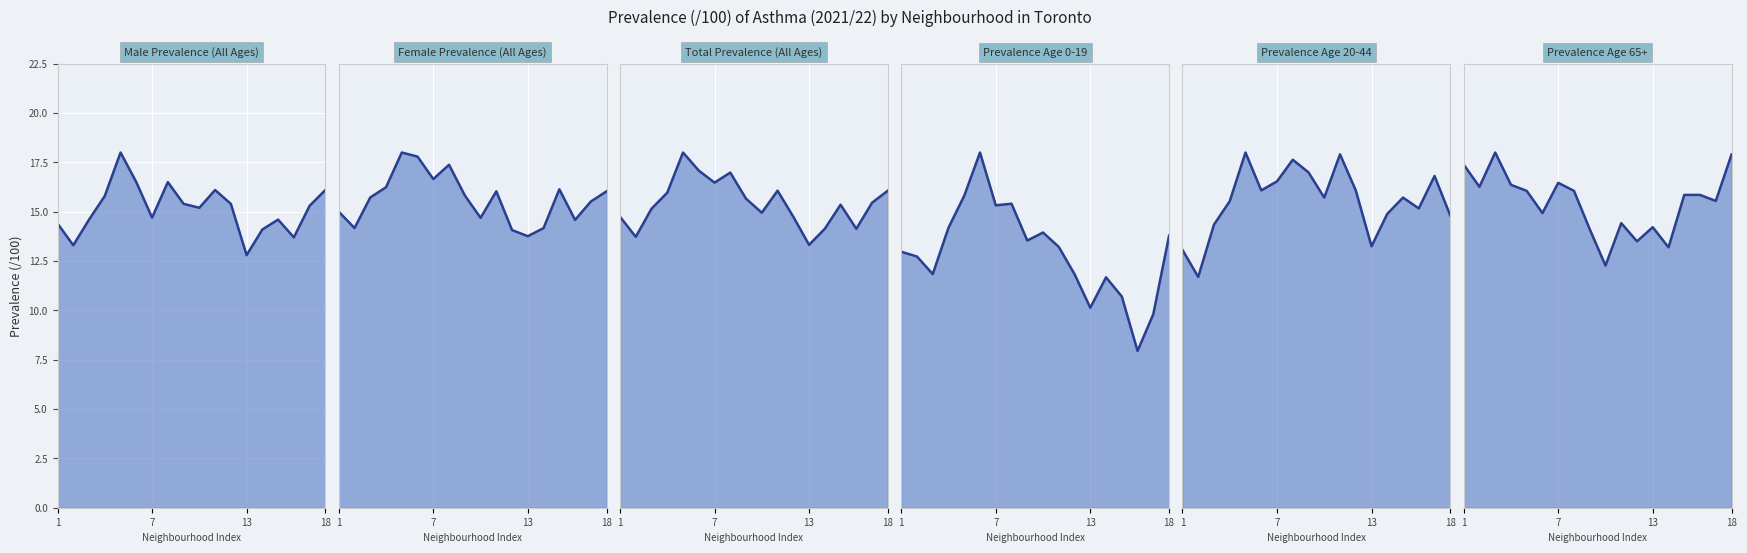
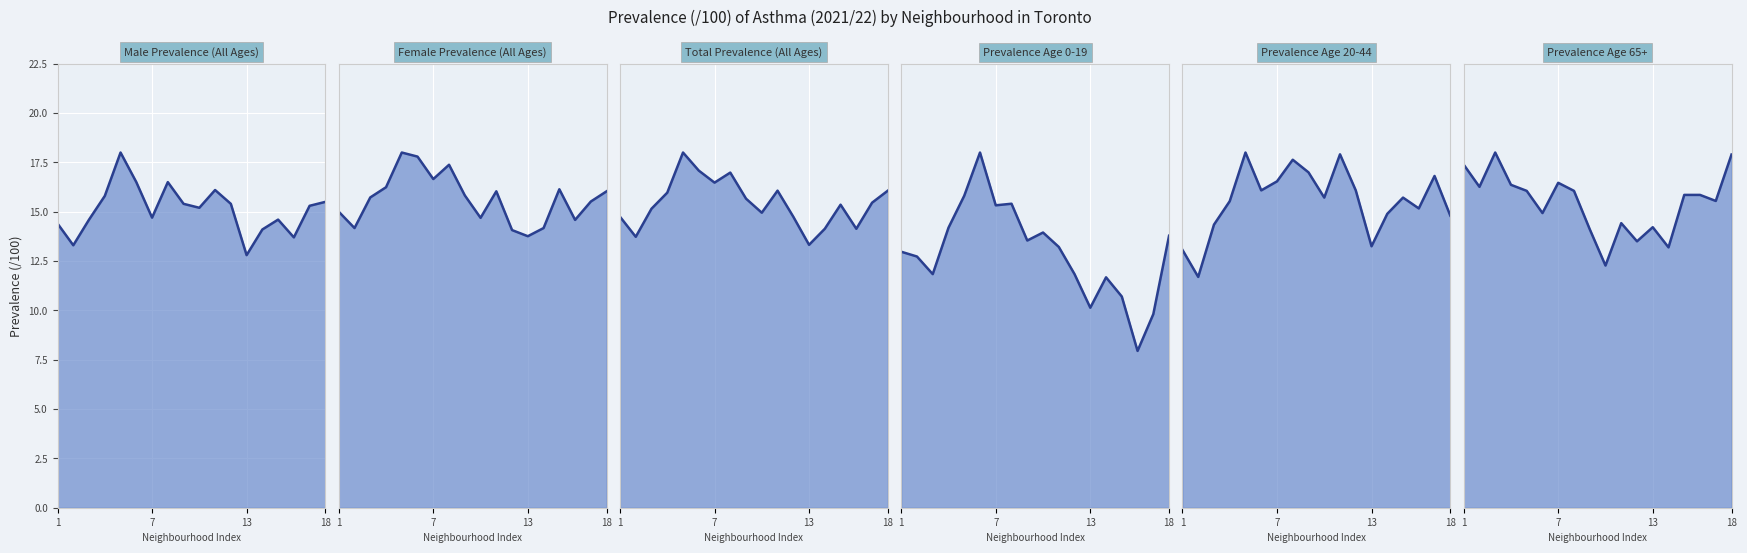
  {
    "Male Prevalence (All Ages)": {
      "1": 14.4,
      "7": 14.7,
      "13": 12.8,
-     "18": 16.1
+     "18": 15.5
    }
  }
